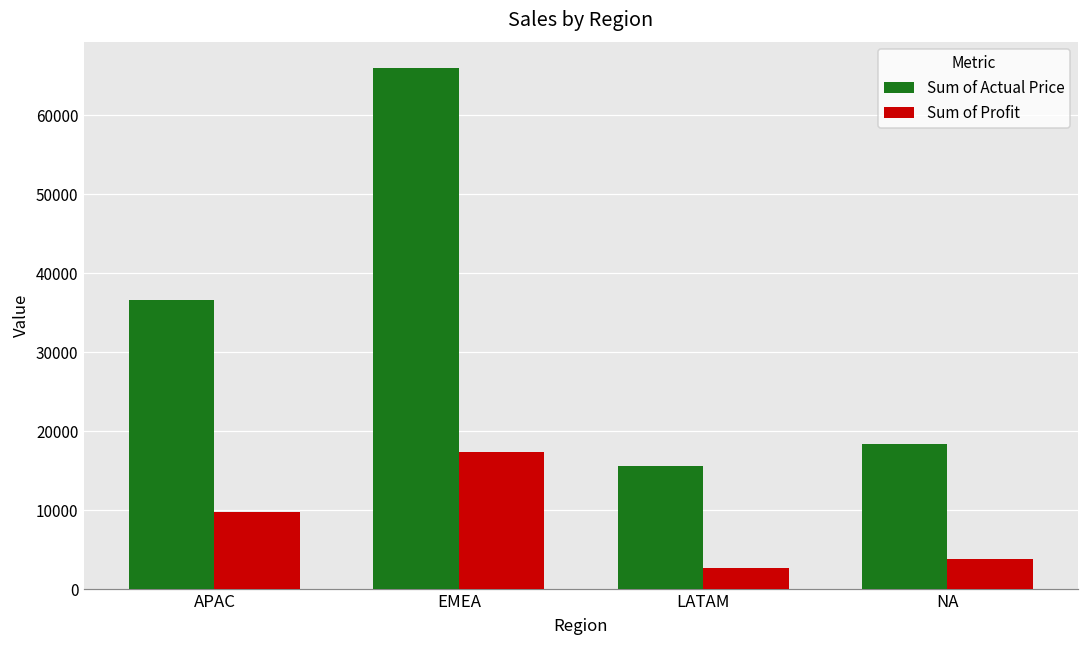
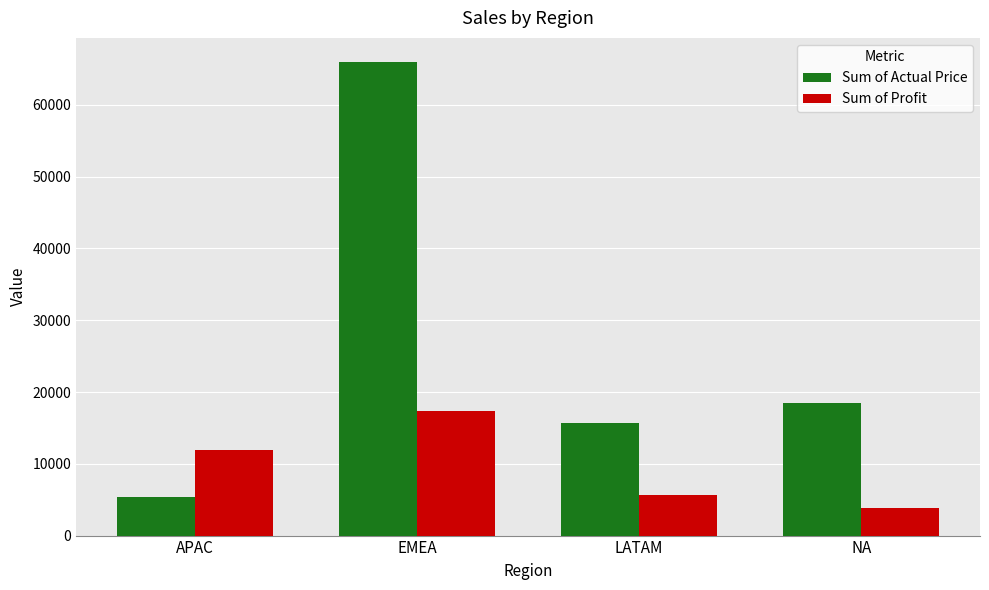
  {
    "Sum of Actual Price": {
-     "APAC": 37000,
+     "APAC": 5000,
      "EMEA": 66000,
      "LATAM": 16000,
      "NA": 18000
    },
    "Sum of Profit": {
-     "APAC": 10000,
+     "APAC": 12000,
      "EMEA": 17000,
-     "LATAM": 3000,
+     "LATAM": 6000,
      "NA": 4000
    }
  }
